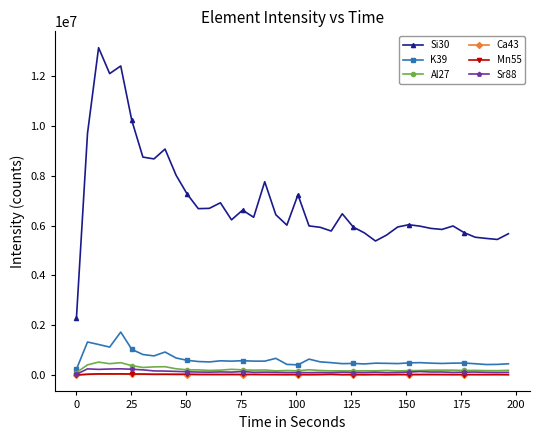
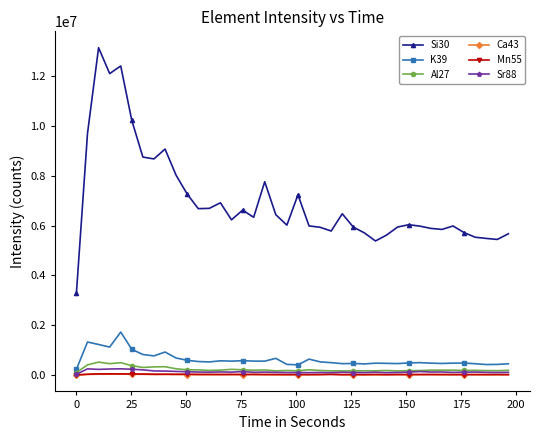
  {
    "Si30": {
-     "0": 2300000
+     "0": 3300000
    },
    "K39": {
      "0": 200000
    }
  }
